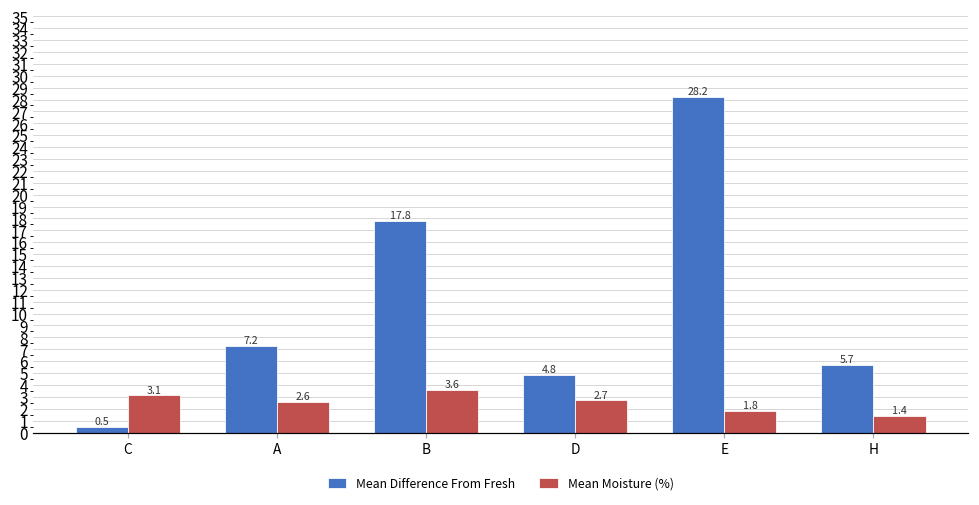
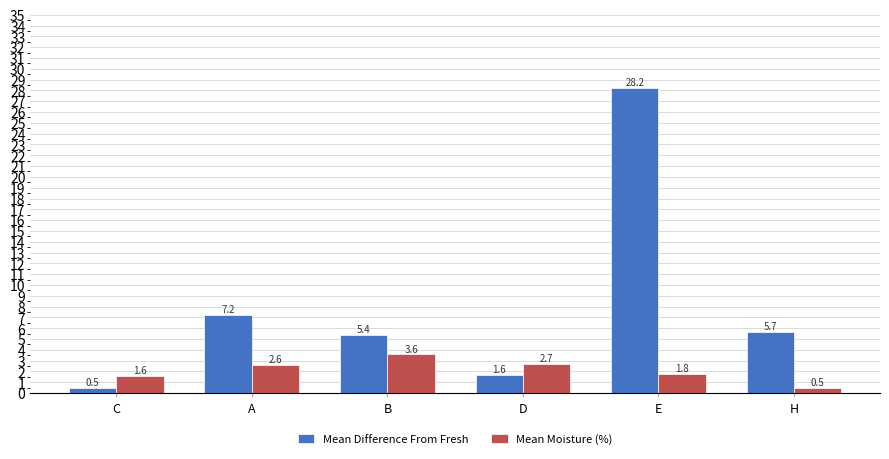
  {
    "Mean Difference From Fresh": {
      "C": 0.5,
      "A": 7.2,
-     "B": 17.8,
-     "D": 4.8,
+     "B": 5.4,
+     "D": 1.6,
      "E": 28.2,
      "H": 5.7
    },
    "Mean Moisture (%)": {
-     "C": 3.1,
+     "C": 1.6,
      "A": 2.6,
      "B": 3.6,
      "D": 2.7,
      "E": 1.8,
-     "H": 1.4
+     "H": 0.5
    }
  }
